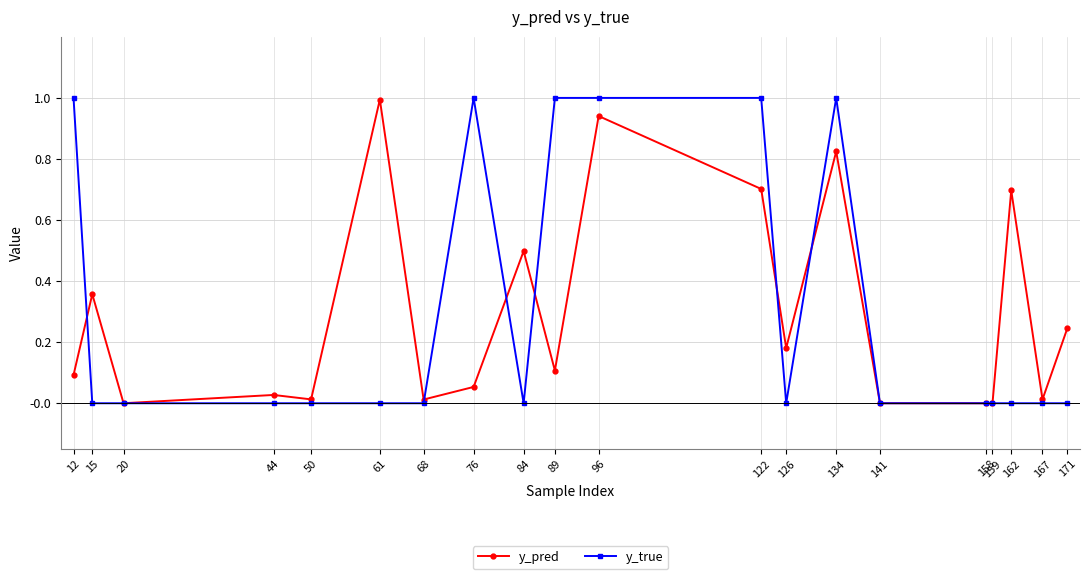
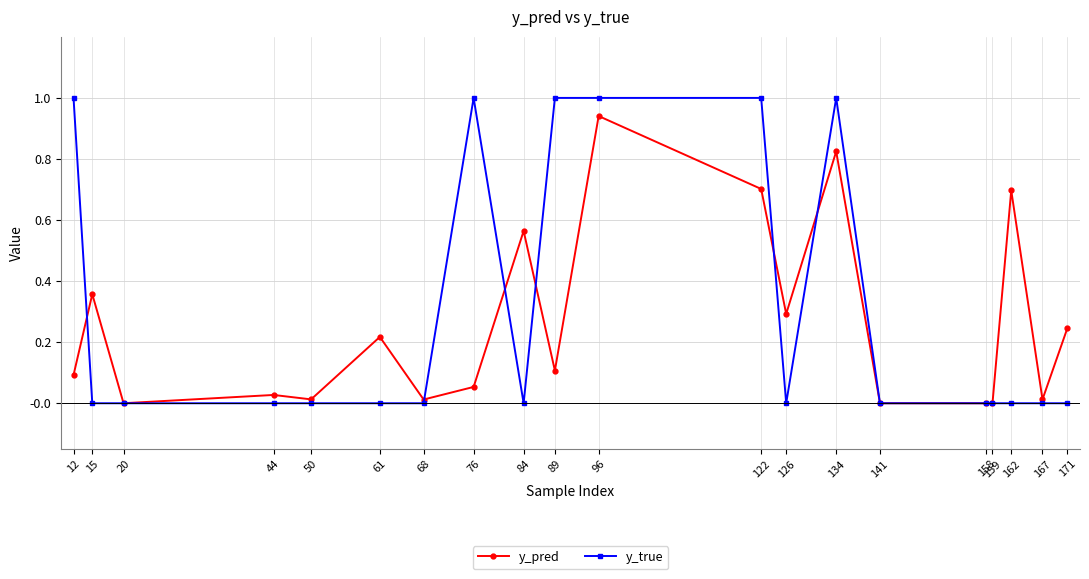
  {
    "y_pred": {
      "12": 0.09,
      "15": 0.36,
      "44": 0.03,
      "50": 0.01,
-     "61": 0.99,
+     "61": 0.22,
      "68": 0.01,
      "76": 0.05,
-     "84": 0.50,
+     "84": 0.56,
      "89": 0.11,
      "96": 0.94,
      "122": 0.70,
-     "126": 0.18,
+     "126": 0.29,
      "134": 0.82,
      "162": 0.70,
      "167": 0.01,
      "171": 0.25
    },
    "y_true": {
      "12": 1.00,
      "15": 0.00,
      "44": 0.00,
      "50": 0.00,
      "61": 0.00,
      "68": 0.00,
      "76": 1.00,
      "84": 0.00,
      "89": 1.00,
      "96": 1.00,
      "122": 1.00,
      "126": 0.00,
      "134": 1.00,
      "162": 0.00,
      "167": 0.00,
      "171": 0.00
    }
  }
